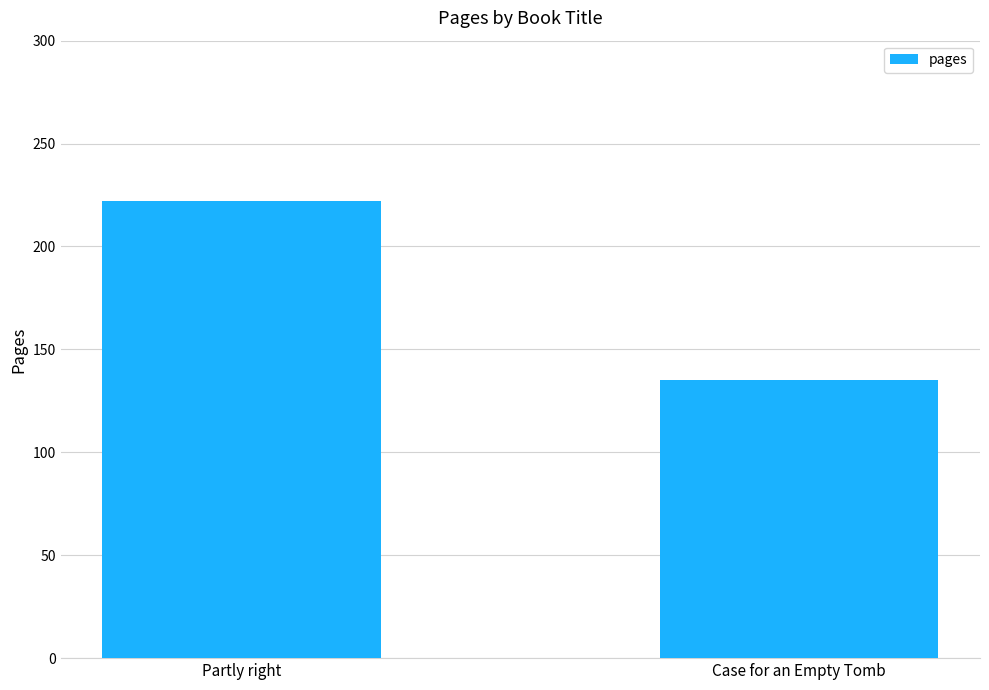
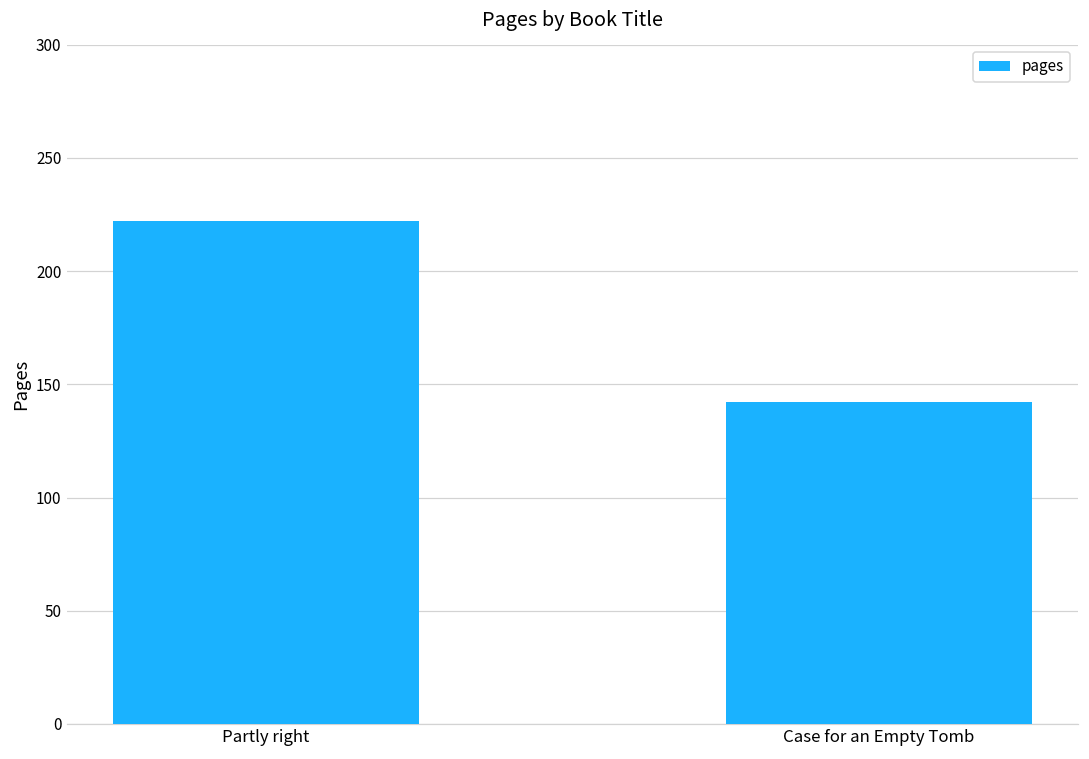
  {
    "Partly right": 222,
-   "Case for an Empty Tomb": 135
+   "Case for an Empty Tomb": 142
  }
